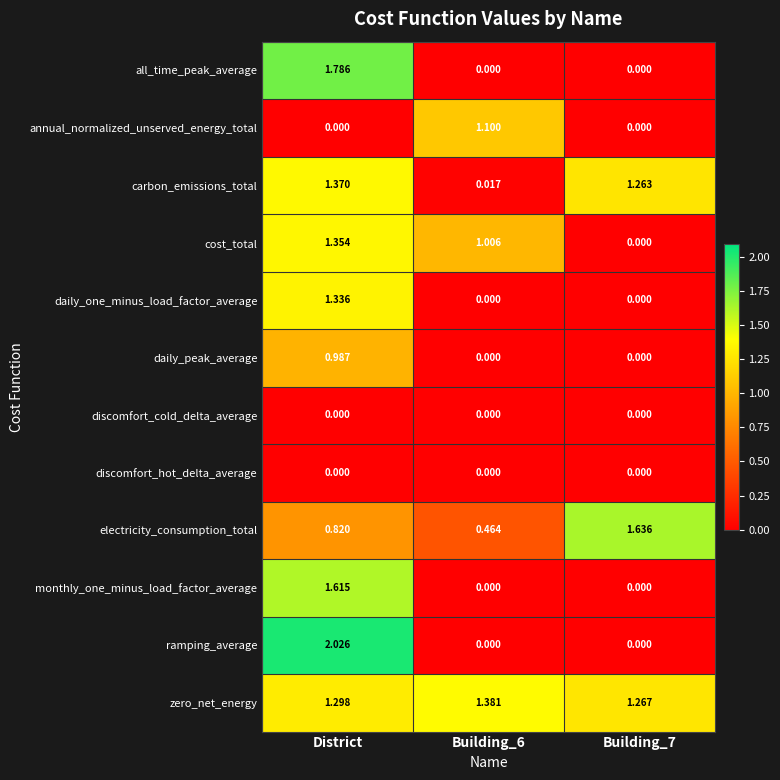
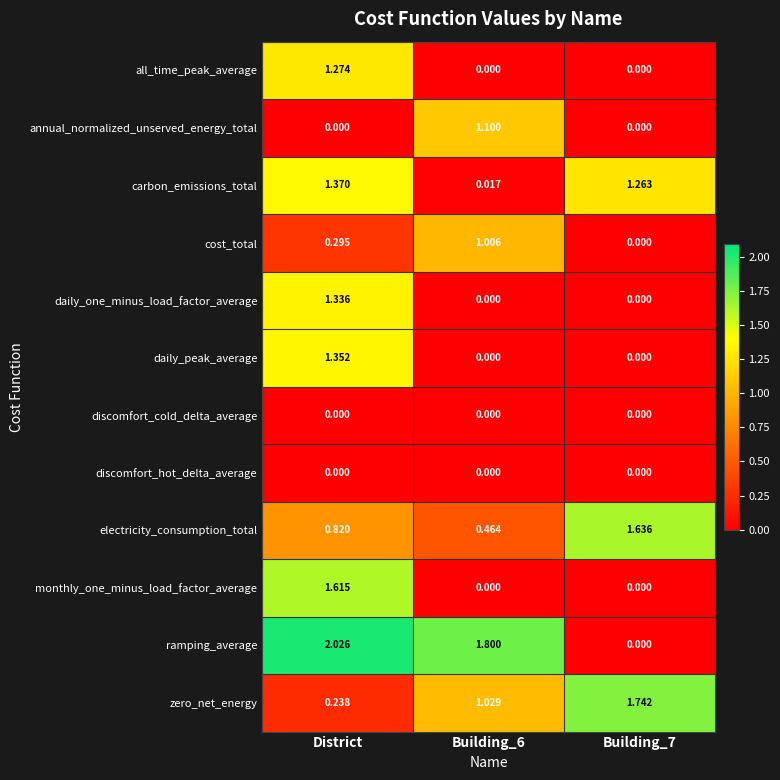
  {
    "all_time_peak_average": {
-     "District": 1.786,
+     "District": 1.274,
      "Building_6": 0.000,
      "Building_7": 0.000
    },
    "annual_normalized_unserved_energy_total": {
      "District": 0.000,
      "Building_6": 1.100,
      "Building_7": 0.000
    },
    "carbon_emissions_total": {
      "District": 1.370,
      "Building_6": 0.017,
      "Building_7": 1.263
    },
    "cost_total": {
-     "District": 1.354,
+     "District": 0.295,
      "Building_6": 1.006,
      "Building_7": 0.000
    },
    "daily_one_minus_load_factor_average": {
      "District": 1.336,
      "Building_6": 0.000,
      "Building_7": 0.000
    },
    "daily_peak_average": {
-     "District": 0.987,
+     "District": 1.352,
      "Building_6": 0.000,
      "Building_7": 0.000
    },
    "discomfort_cold_delta_average": {
      "District": 0.000,
      "Building_6": 0.000,
      "Building_7": 0.000
    },
    "discomfort_hot_delta_average": {
      "District": 0.000,
      "Building_6": 0.000,
      "Building_7": 0.000
    },
    "electricity_consumption_total": {
      "District": 0.820,
      "Building_6": 0.464,
      "Building_7": 1.636
    },
    "monthly_one_minus_load_factor_average": {
      "District": 1.615,
      "Building_6": 0.000,
      "Building_7": 0.000
    },
    "ramping_average": {
      "District": 2.026,
-     "Building_6": 0.000,
+     "Building_6": 1.800,
      "Building_7": 0.000
    },
    "zero_net_energy": {
-     "District": 1.298,
-     "Building_6": 1.381,
-     "Building_7": 1.267
+     "District": 0.238,
+     "Building_6": 1.029,
+     "Building_7": 1.742
    }
  }
